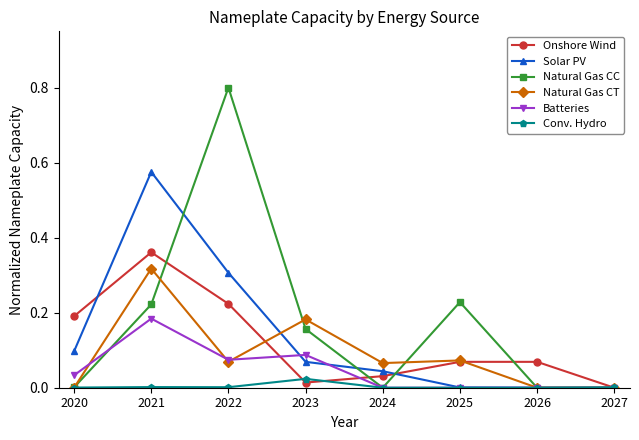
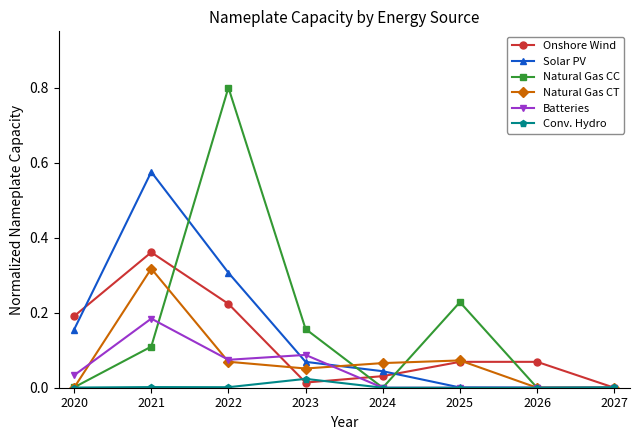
  {
    "Onshore Wind": {
      "2020": 0.19,
      "2021": 0.36,
      "2022": 0.22,
      "2023": 0.01,
      "2024": 0.03,
      "2026": 0.07
    },
    "Solar PV": {
-     "2020": 0.10,
+     "2020": 0.15,
      "2021": 0.58,
      "2022": 0.31,
      "2023": 0.07,
      "2024": 0.04
    },
    "Natural Gas CC": {
-     "2021": 0.22,
+     "2021": 0.11,
      "2022": 0.80,
      "2023": 0.16,
      "2025": 0.23
    },
    "Natural Gas CT": {
      "2021": 0.32,
-     "2023": 0.18,
+     "2023": 0.05,
      "2024": 0.07
    },
    "Batteries": {
      "2020": 0.03,
      "2021": 0.18,
      "2023": 0.09
    },
    "Conv. Hydro": {
      "2021": 0.00,
      "2022": 0.00,
      "2023": 0.02
    }
  }
